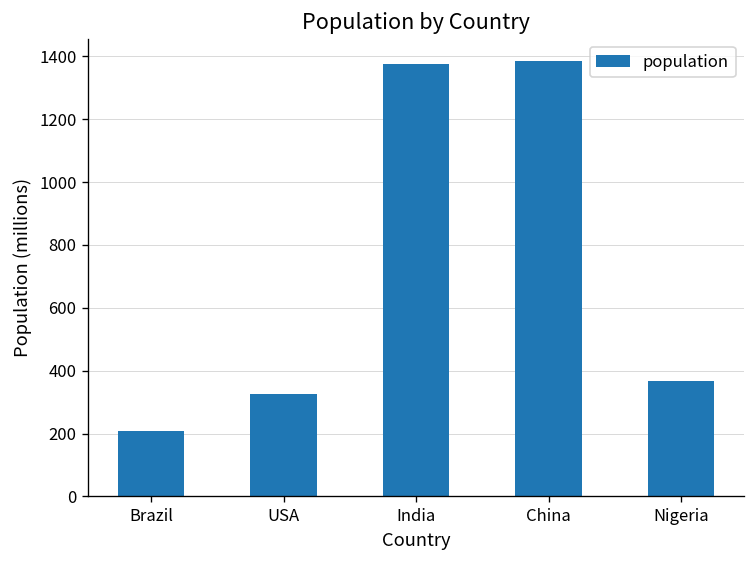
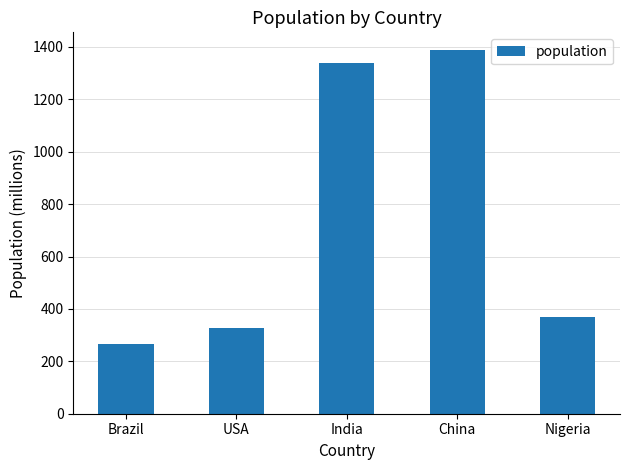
  {
-   "Brazil": 210,
+   "Brazil": 270,
    "USA": 330,
-   "India": 1370,
+   "India": 1340,
    "China": 1390,
    "Nigeria": 370
  }
